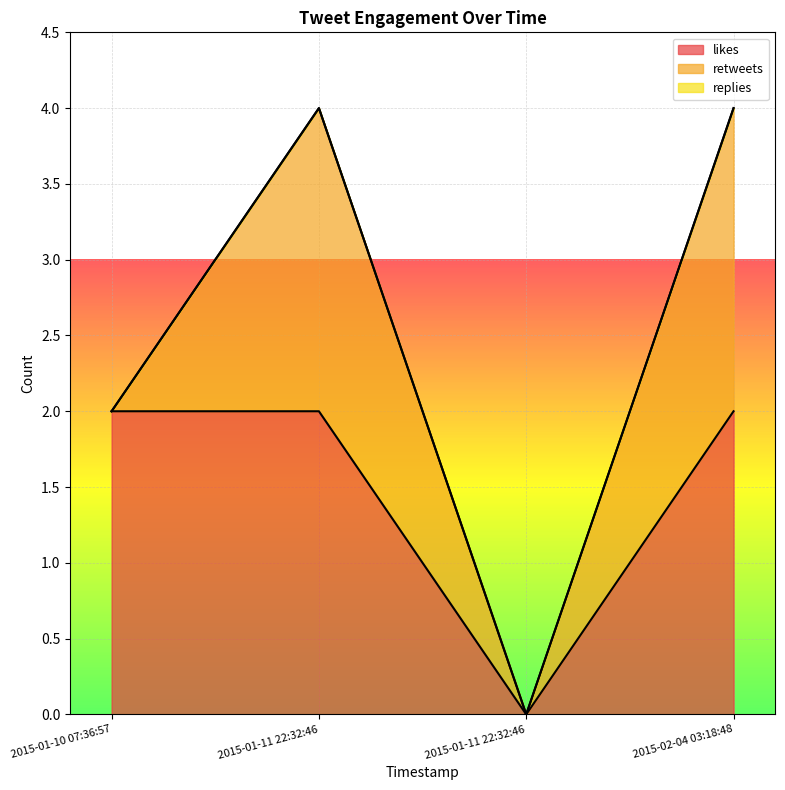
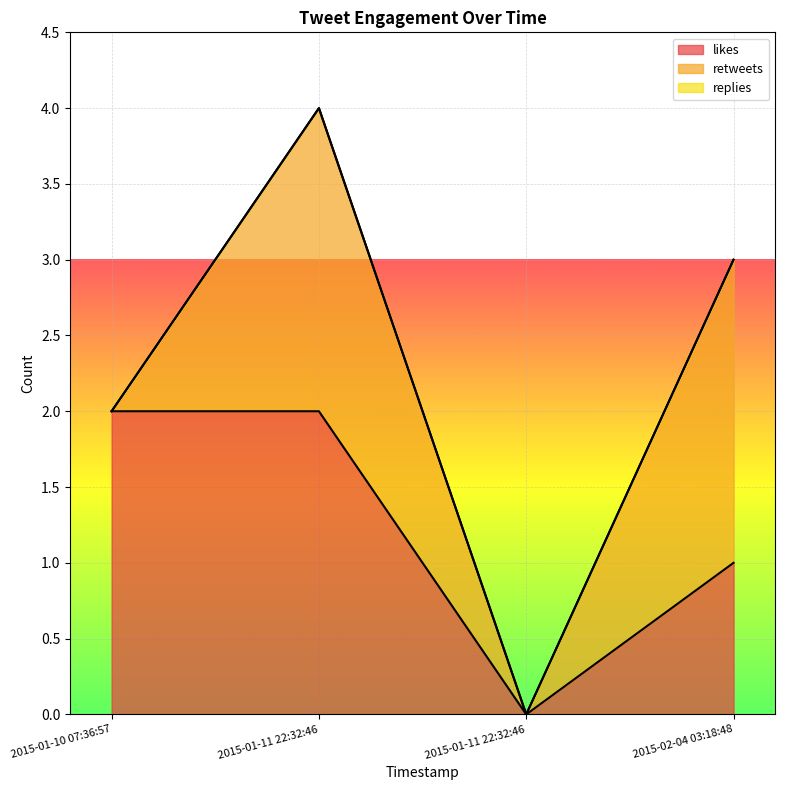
  {
    "likes": {
-     "2015-02-04 03:18:48": 2
+     "2015-02-04 03:18:48": 1
    }
  }
